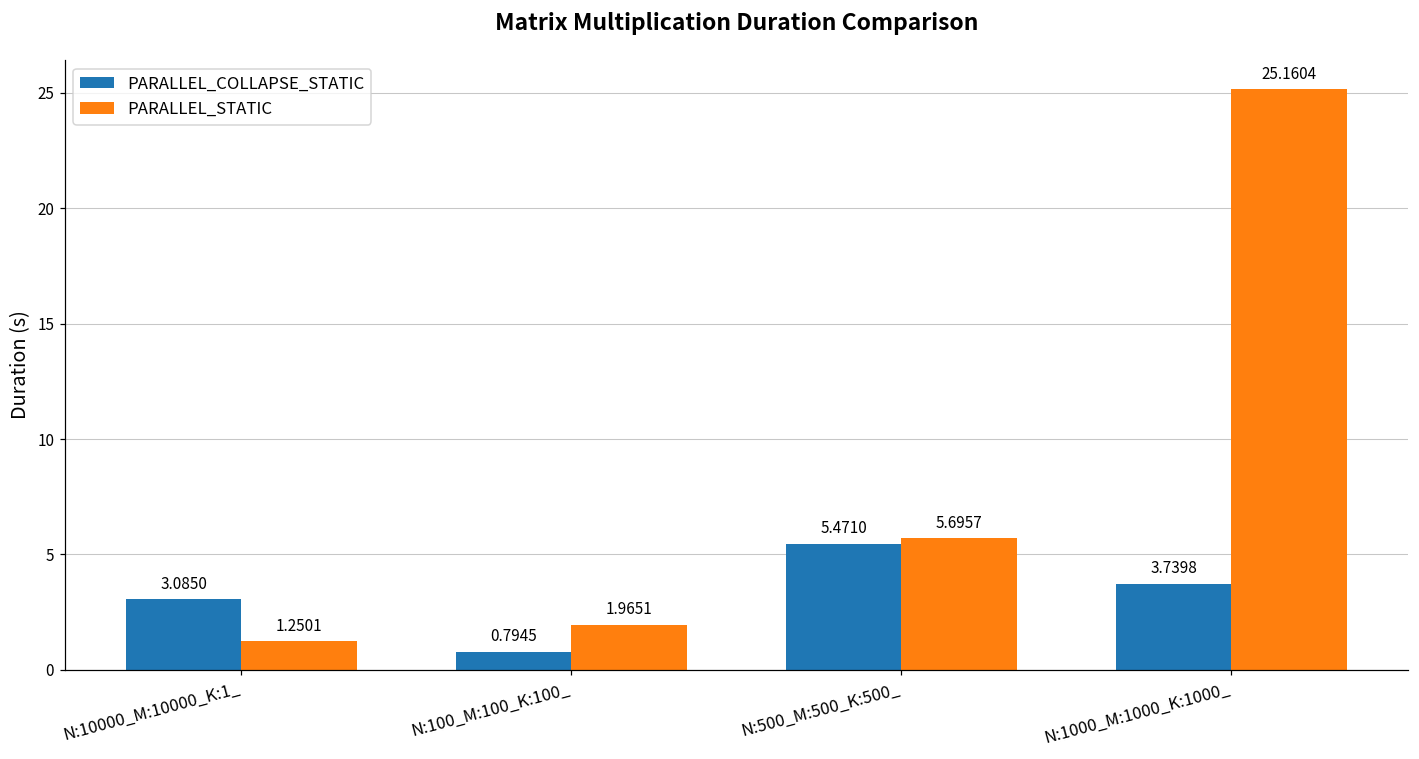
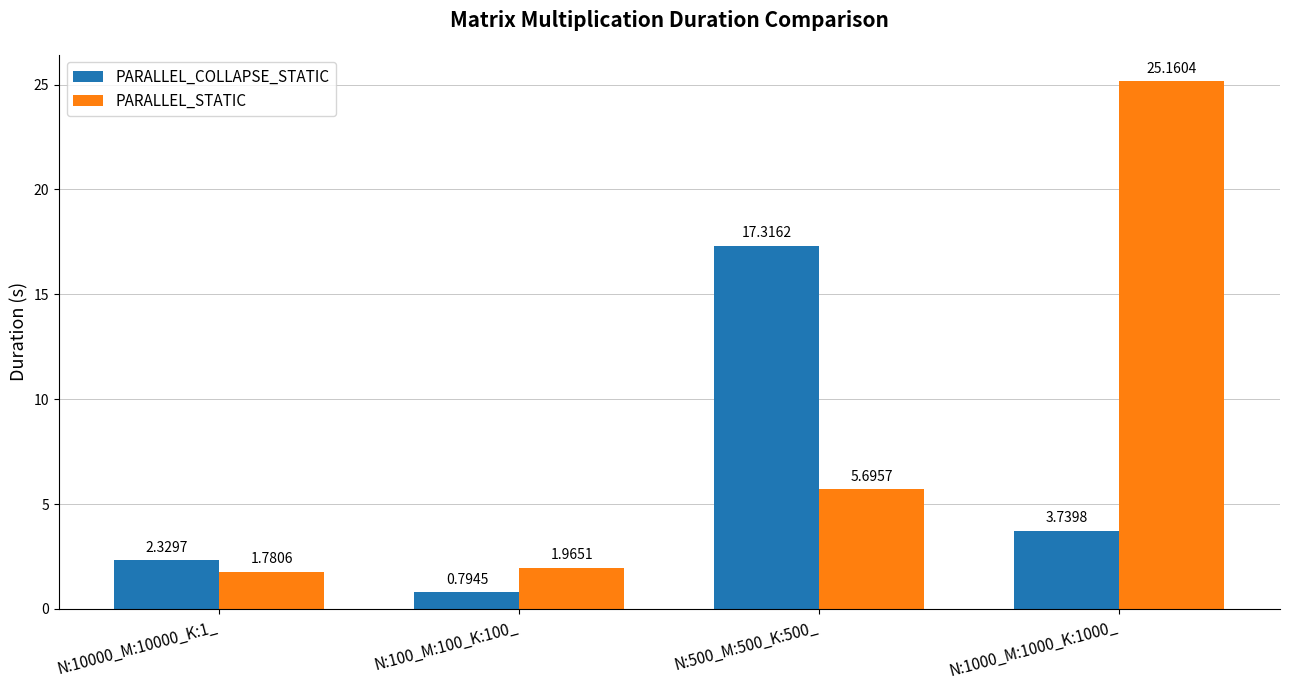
  {
    "PARALLEL_COLLAPSE_STATIC": {
-     "N:10000_M:10000_K:1_": 3.0850,
+     "N:10000_M:10000_K:1_": 2.3297,
      "N:100_M:100_K:100_": 0.7945,
-     "N:500_M:500_K:500_": 5.4710,
+     "N:500_M:500_K:500_": 17.3162,
      "N:1000_M:1000_K:1000_": 3.7398
    },
    "PARALLEL_STATIC": {
-     "N:10000_M:10000_K:1_": 1.2501,
+     "N:10000_M:10000_K:1_": 1.7806,
      "N:100_M:100_K:100_": 1.9651,
      "N:500_M:500_K:500_": 5.6957,
      "N:1000_M:1000_K:1000_": 25.1604
    }
  }
